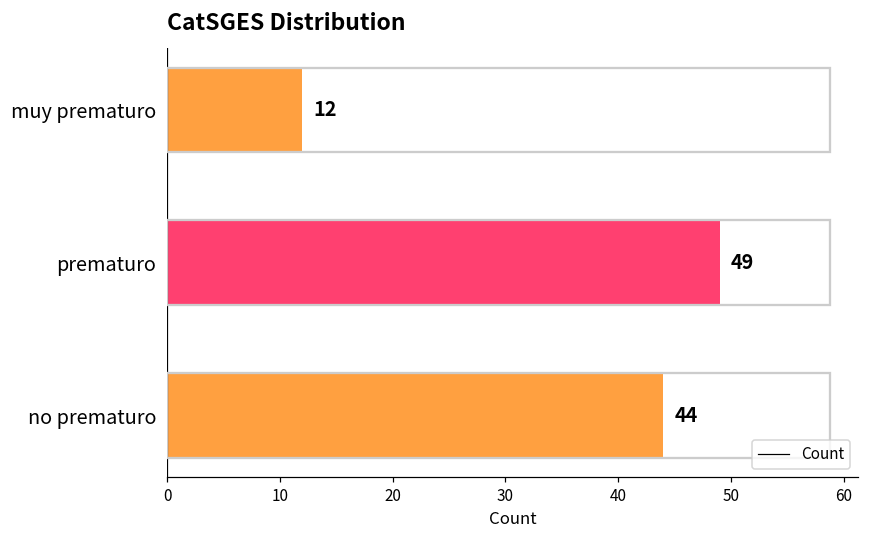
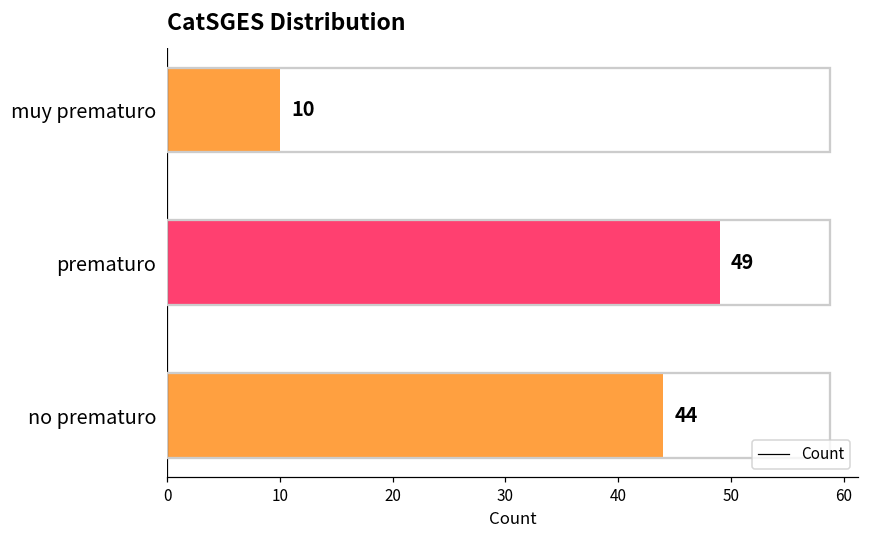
  {
-   "muy prematuro": 12,
+   "muy prematuro": 10,
    "prematuro": 49,
    "no prematuro": 44
  }
